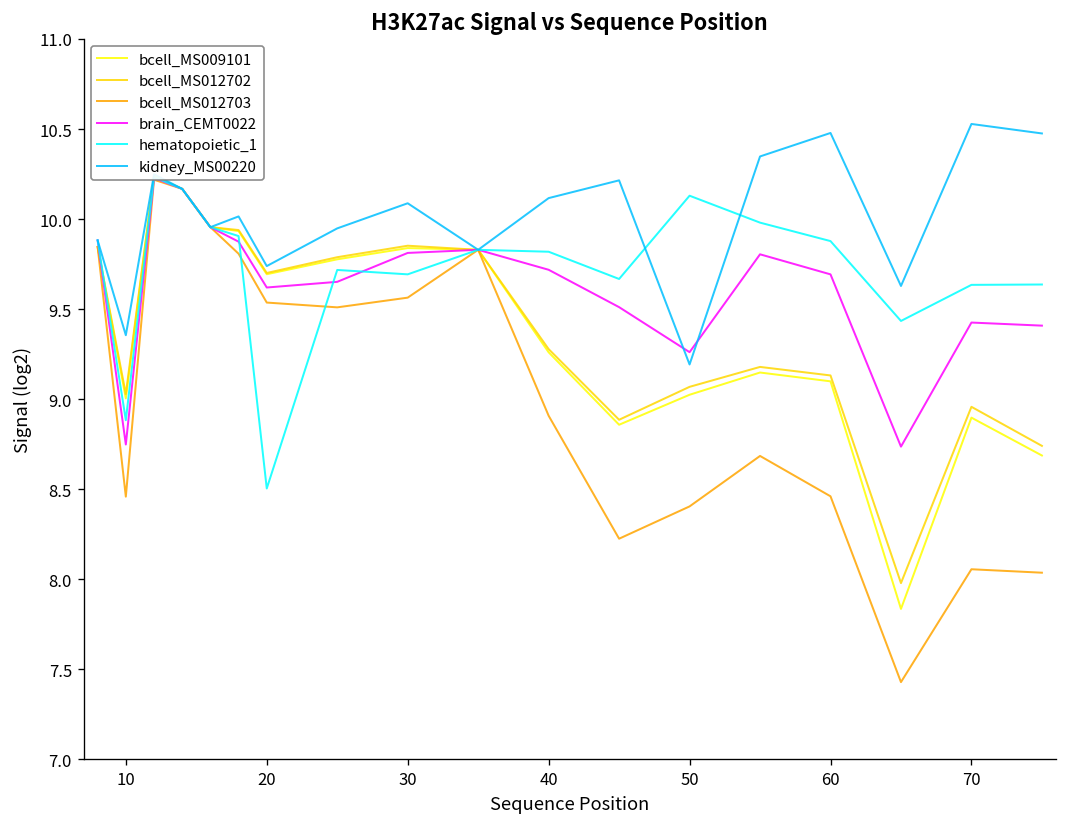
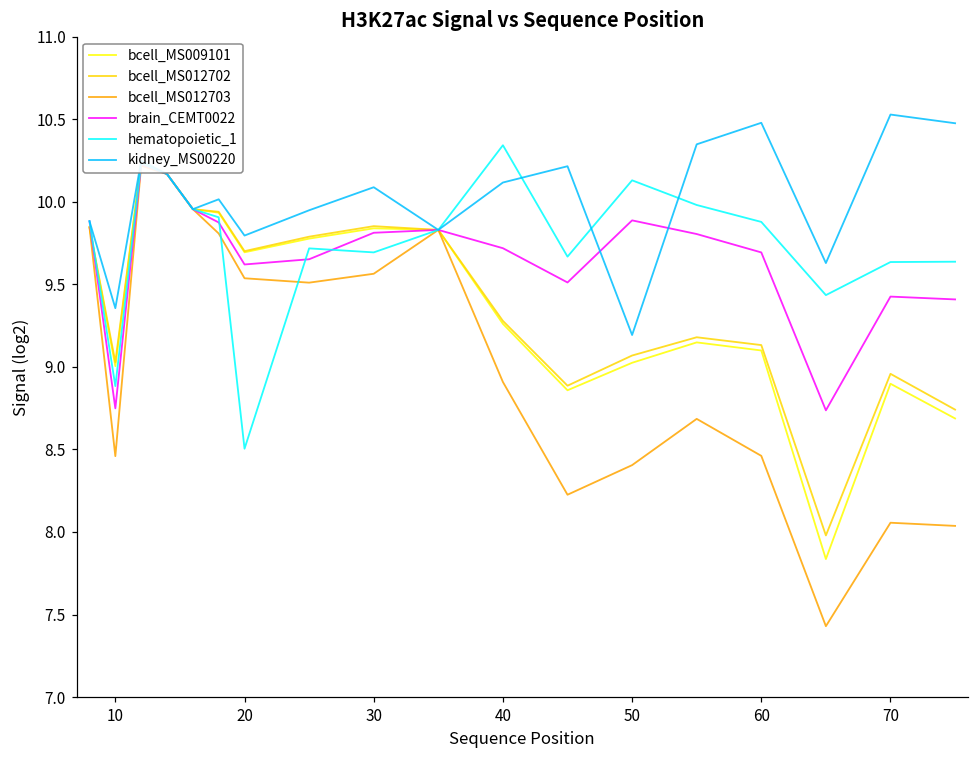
  {
    "brain_CEMT0022": {
      "10": 8.75,
      "20": 9.62,
      "30": 9.81,
      "40": 9.72,
-     "50": 9.26,
+     "50": 9.89,
      "60": 9.69,
      "70": 9.43
    },
    "hematopoietic_1": {
      "10": 8.88,
      "20": 8.50,
      "30": 9.69,
-     "40": 9.82,
+     "40": 10.34,
      "50": 10.13,
      "60": 9.88,
      "70": 9.63
    },
    "kidney_MS00220": {
      "10": 9.36,
-     "20": 9.74,
+     "20": 9.80,
      "30": 10.09,
      "40": 10.12,
      "50": 9.19,
      "60": 10.48,
      "70": 10.53
    }
  }
